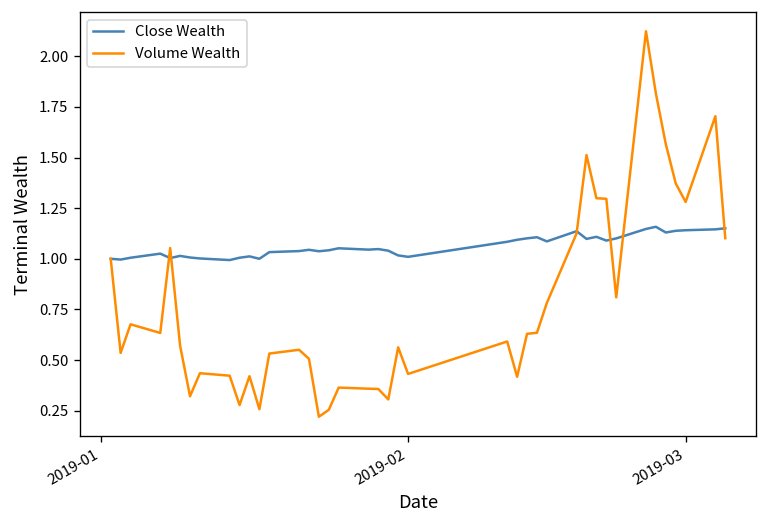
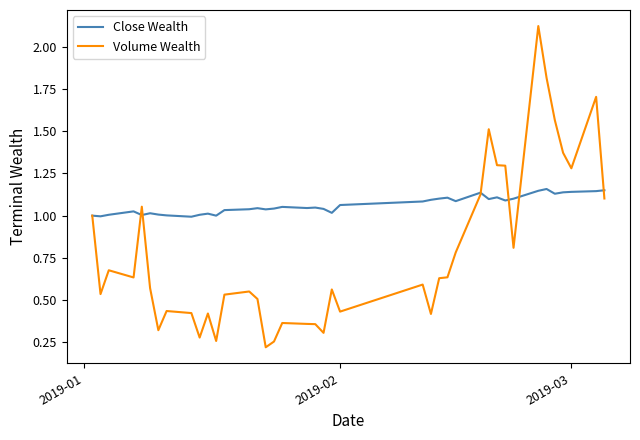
  {
    "Close Wealth": {
-     "2019-02": 1.01,
+     "2019-02": 1.06,
      "2019-03": 1.14
    },
    "Volume Wealth": {
      "2019-02": 0.43,
      "2019-03": 1.28
    }
  }
